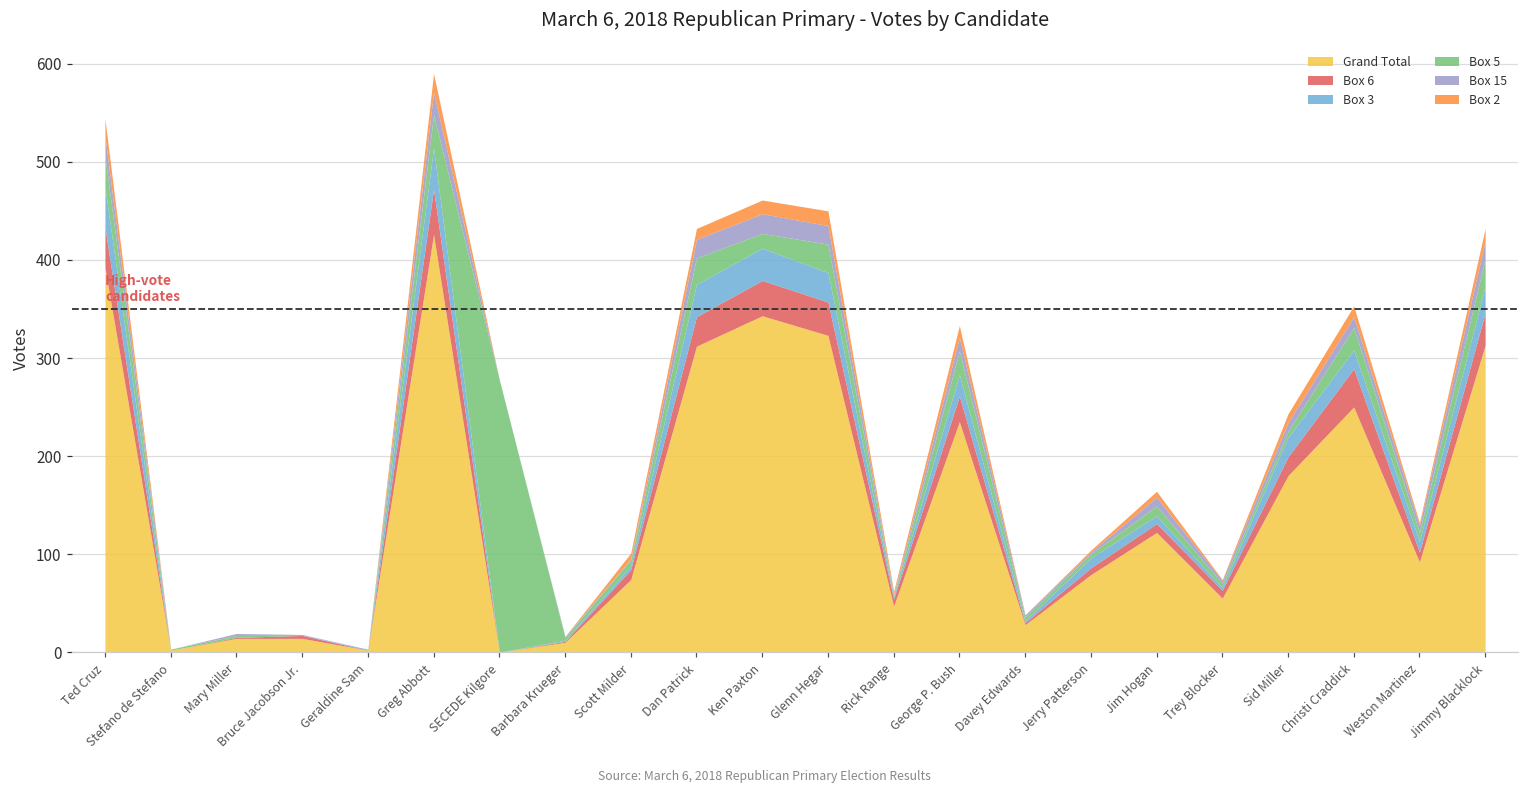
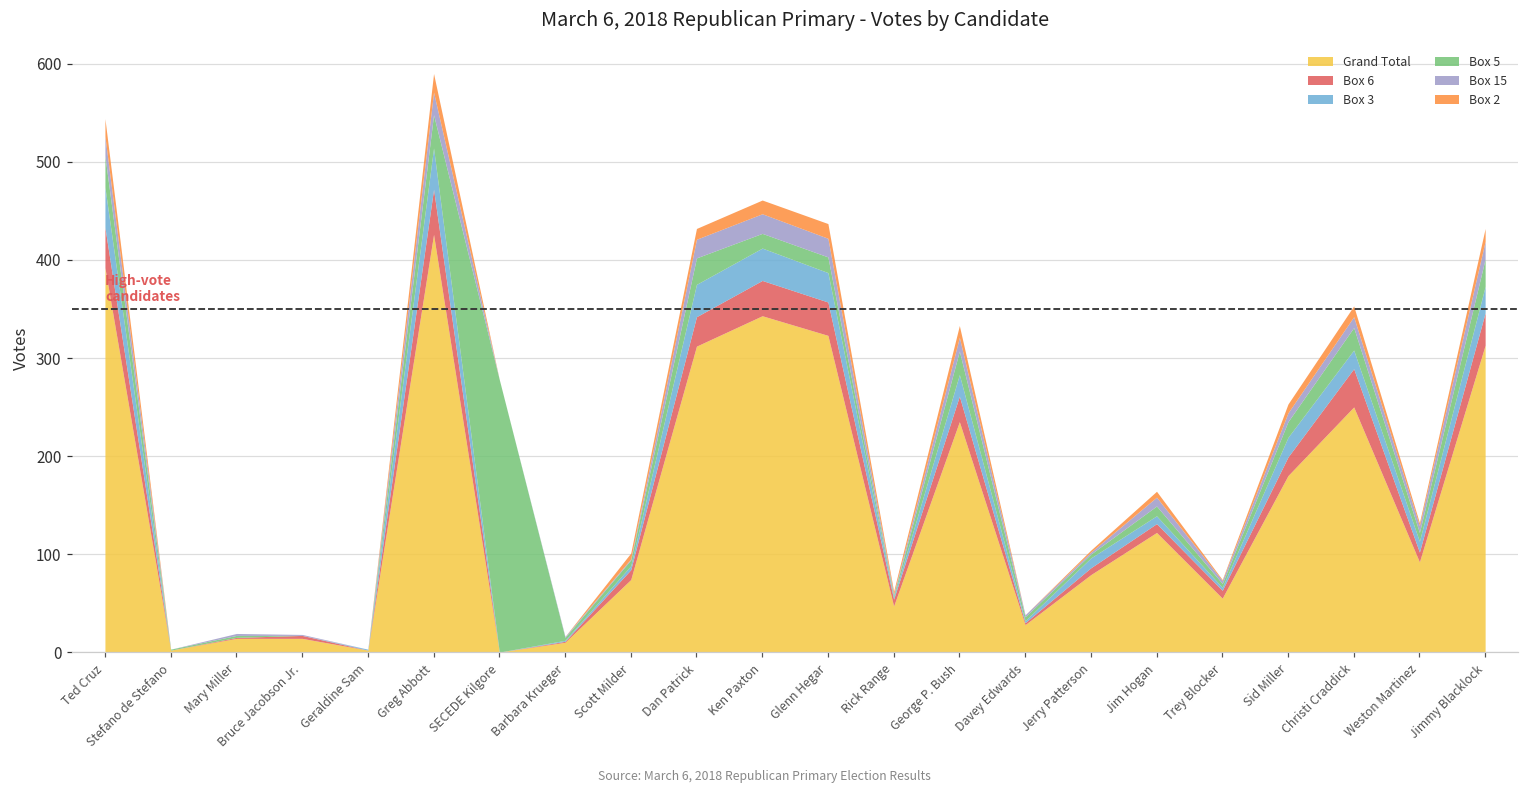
  {
    "Box 6": {
      "Ted Cruz": 40,
      "Greg Abbott": 50,
      "Scott Milder": 10,
      "Dan Patrick": 30,
      "Ken Paxton": 40,
      "Glenn Hegar": 30,
      "George P. Bush": 30,
      "Jerry Patterson": 10,
      "Jim Hogan": 10,
      "Trey Blocker": 10,
      "Sid Miller": 20,
      "Christi Craddick": 40,
      "Weston Martinez": 10,
      "Jimmy Blacklock": 30
    },
    "Box 5": {
      "Ted Cruz": 30,
      "Greg Abbott": 30,
      "Dan Patrick": 30,
      "Ken Paxton": 20,
-     "Glenn Hegar": 30,
+     "Glenn Hegar": 20,
      "George P. Bush": 20,
      "Jim Hogan": 10,
      "Trey Blocker": 0,
-     "Sid Miller": 10,
+     "Sid Miller": 20,
      "Christi Craddick": 20,
      "Weston Martinez": 10,
      "Jimmy Blacklock": 30
    }
  }
